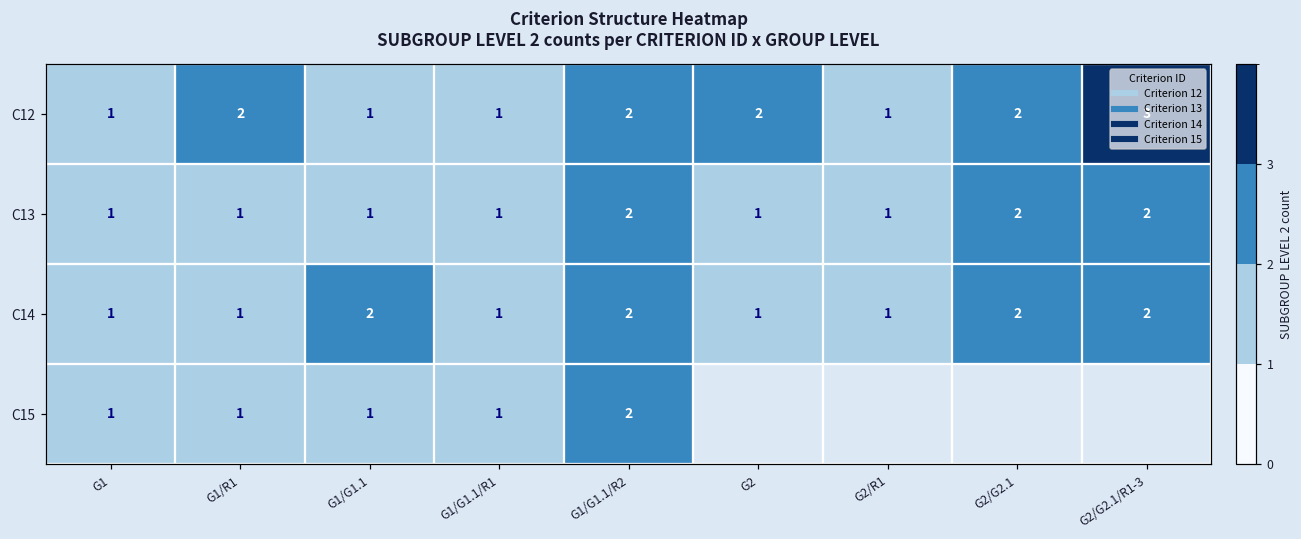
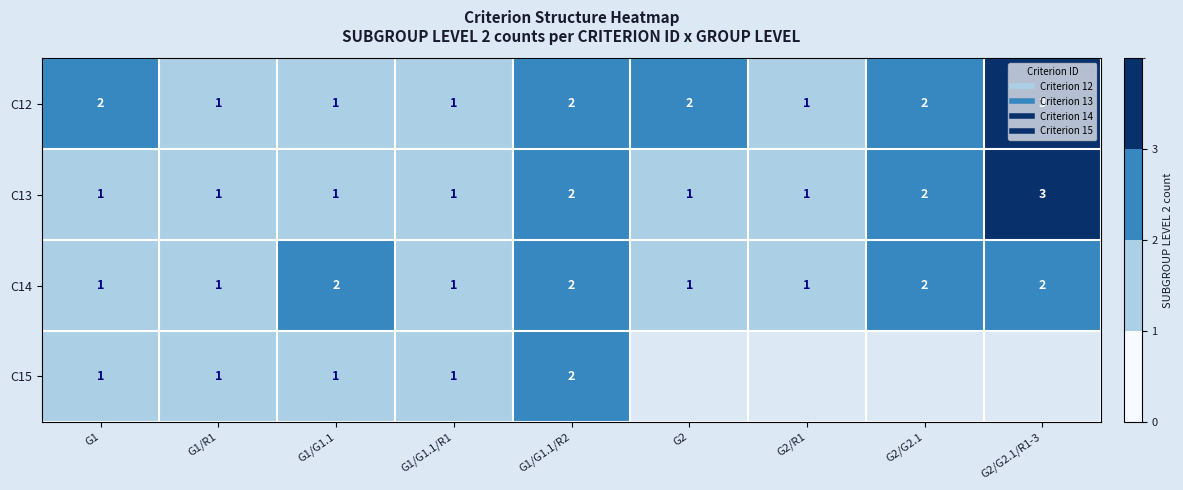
  {
    "C12": {
-     "G1": 1,
-     "G1/R1": 2,
+     "G1": 2,
+     "G1/R1": 1,
      "G1/G1.1": 1,
      "G1/G1.1/R1": 1,
      "G1/G1.1/R2": 2,
      "G2": 2,
      "G2/R1": 1,
      "G2/G2.1": 2
    },
    "C13": {
      "G1": 1,
      "G1/R1": 1,
      "G1/G1.1": 1,
      "G1/G1.1/R1": 1,
      "G1/G1.1/R2": 2,
      "G2": 1,
      "G2/R1": 1,
      "G2/G2.1": 2,
-     "G2/G2.1/R1-3": 2
+     "G2/G2.1/R1-3": 3
    },
    "C14": {
      "G1": 1,
      "G1/R1": 1,
      "G1/G1.1": 2,
      "G1/G1.1/R1": 1,
      "G1/G1.1/R2": 2,
      "G2": 1,
      "G2/R1": 1,
      "G2/G2.1": 2,
      "G2/G2.1/R1-3": 2
    },
    "C15": {
      "G1": 1,
      "G1/R1": 1,
      "G1/G1.1": 1,
      "G1/G1.1/R1": 1,
      "G1/G1.1/R2": 2
    }
  }
